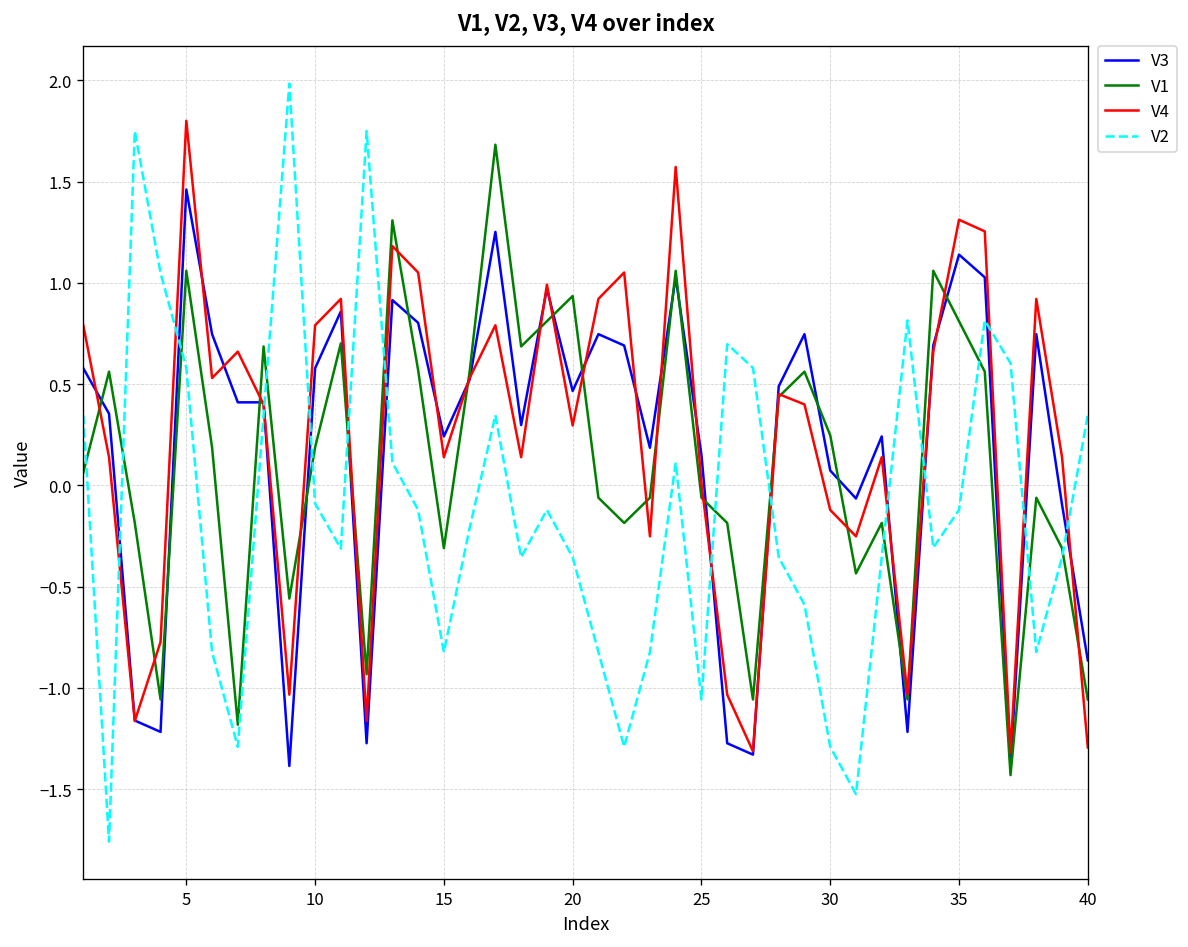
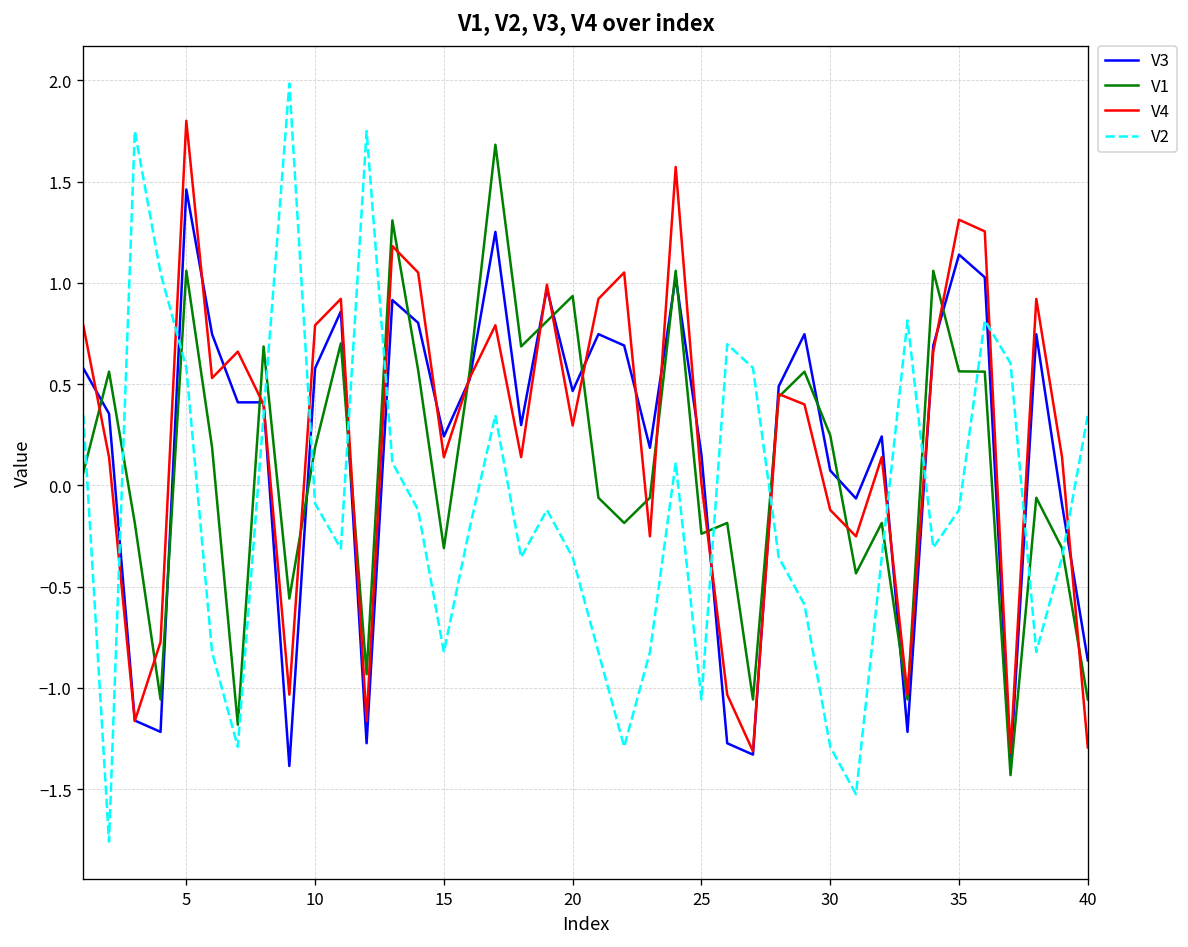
  {
    "V3": {
      "5": 1.46,
      "10": 0.58,
      "15": 0.24,
      "20": 0.47,
      "25": 0.15,
      "30": 0.07,
      "35": 1.14,
      "40": -0.86
    },
    "V1": {
      "5": 1.06,
      "10": 0.19,
      "15": -0.31,
      "20": 0.94,
-     "25": -0.06,
+     "25": -0.24,
      "30": 0.25,
-     "35": 0.81,
+     "35": 0.56,
      "40": -1.06
    },
    "V4": {
      "5": 1.80,
      "10": 0.79,
      "15": 0.14,
      "20": 0.30,
      "25": 0.01,
      "30": -0.12,
      "35": 1.31,
      "40": -1.29
    },
    "V2": {
      "5": 0.58,
      "10": -0.09,
      "15": -0.82,
      "20": -0.36,
      "25": -1.06,
      "30": -1.29,
      "35": -0.12,
      "40": 0.35
    }
  }
